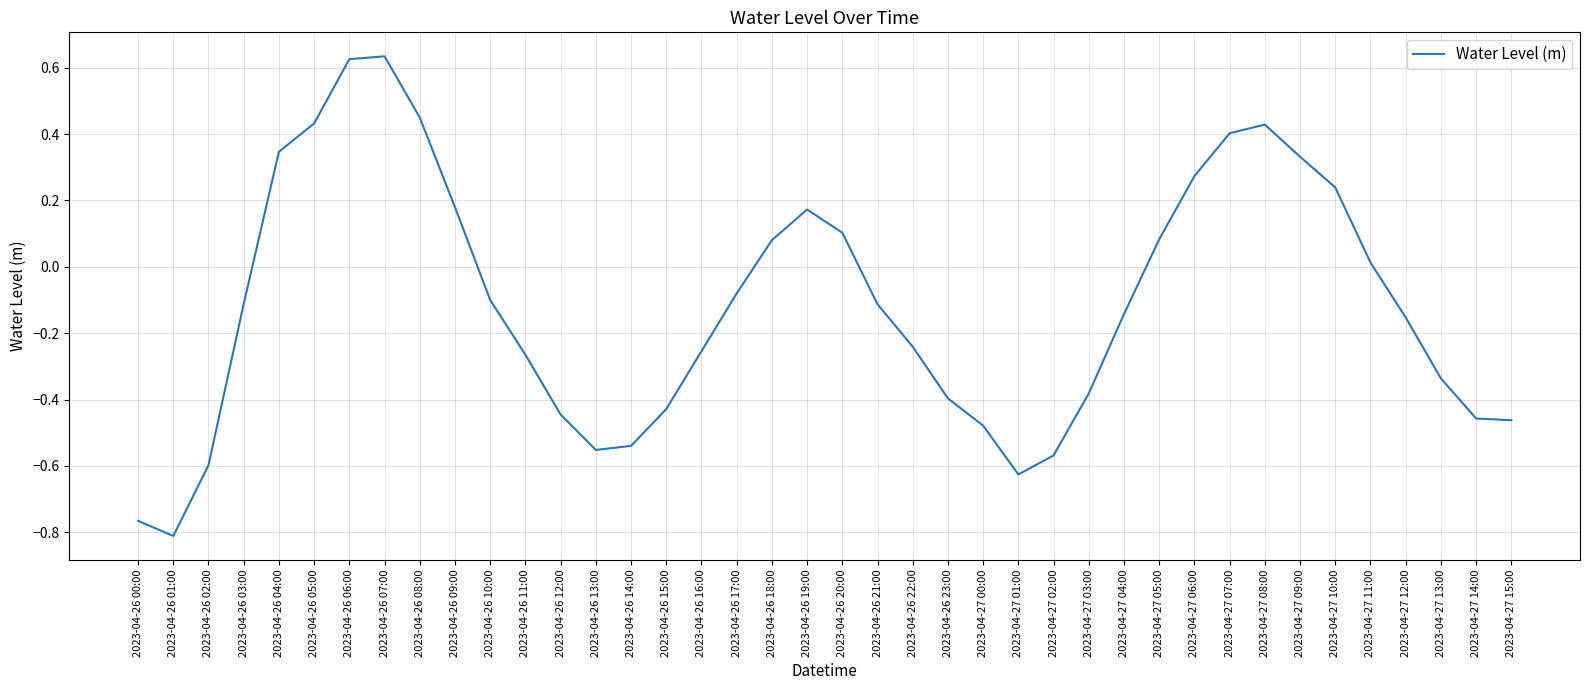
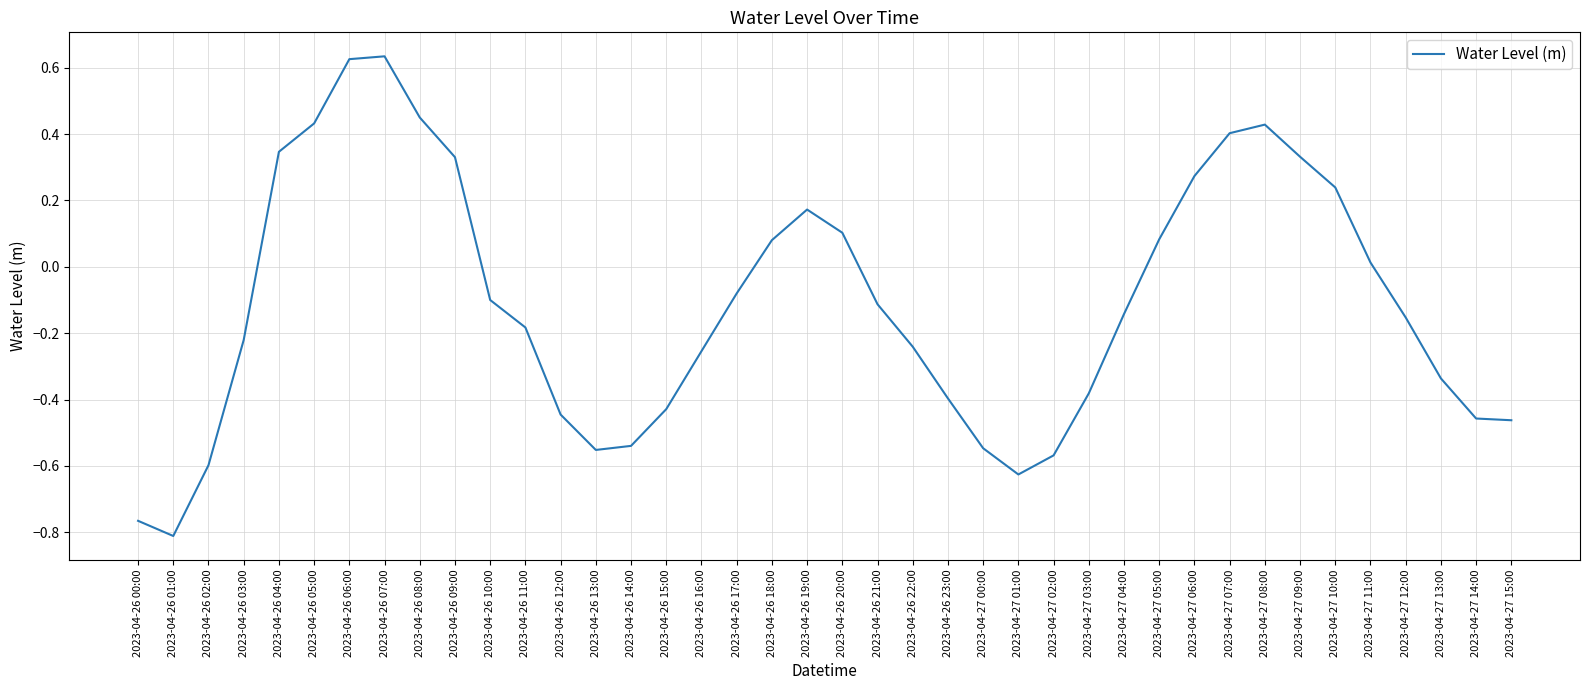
  {
    "2023-04-26 00:00": -0.77,
    "2023-04-26 01:00": -0.81,
    "2023-04-26 02:00": -0.60,
-   "2023-04-26 03:00": -0.11,
+   "2023-04-26 03:00": -0.22,
    "2023-04-26 04:00": 0.35,
    "2023-04-26 05:00": 0.43,
    "2023-04-26 06:00": 0.63,
    "2023-04-26 07:00": 0.63,
    "2023-04-26 08:00": 0.45,
-   "2023-04-26 09:00": 0.18,
+   "2023-04-26 09:00": 0.33,
    "2023-04-26 10:00": -0.10,
-   "2023-04-26 11:00": -0.26,
+   "2023-04-26 11:00": -0.18,
    "2023-04-26 12:00": -0.45,
    "2023-04-26 13:00": -0.55,
    "2023-04-26 14:00": -0.54,
    "2023-04-26 15:00": -0.43,
    "2023-04-26 16:00": -0.25,
    "2023-04-26 17:00": -0.08,
    "2023-04-26 18:00": 0.08,
    "2023-04-26 19:00": 0.17,
    "2023-04-26 20:00": 0.10,
    "2023-04-26 21:00": -0.11,
    "2023-04-26 22:00": -0.24,
    "2023-04-26 23:00": -0.40,
-   "2023-04-27 00:00": -0.48,
+   "2023-04-27 00:00": -0.55,
    "2023-04-27 01:00": -0.63,
    "2023-04-27 02:00": -0.57,
    "2023-04-27 03:00": -0.38,
    "2023-04-27 04:00": -0.14,
    "2023-04-27 05:00": 0.08,
    "2023-04-27 06:00": 0.27,
    "2023-04-27 07:00": 0.40,
    "2023-04-27 08:00": 0.43,
    "2023-04-27 09:00": 0.33,
    "2023-04-27 10:00": 0.24,
    "2023-04-27 11:00": 0.01,
    "2023-04-27 12:00": -0.15,
    "2023-04-27 13:00": -0.34,
    "2023-04-27 14:00": -0.46,
    "2023-04-27 15:00": -0.46
  }
